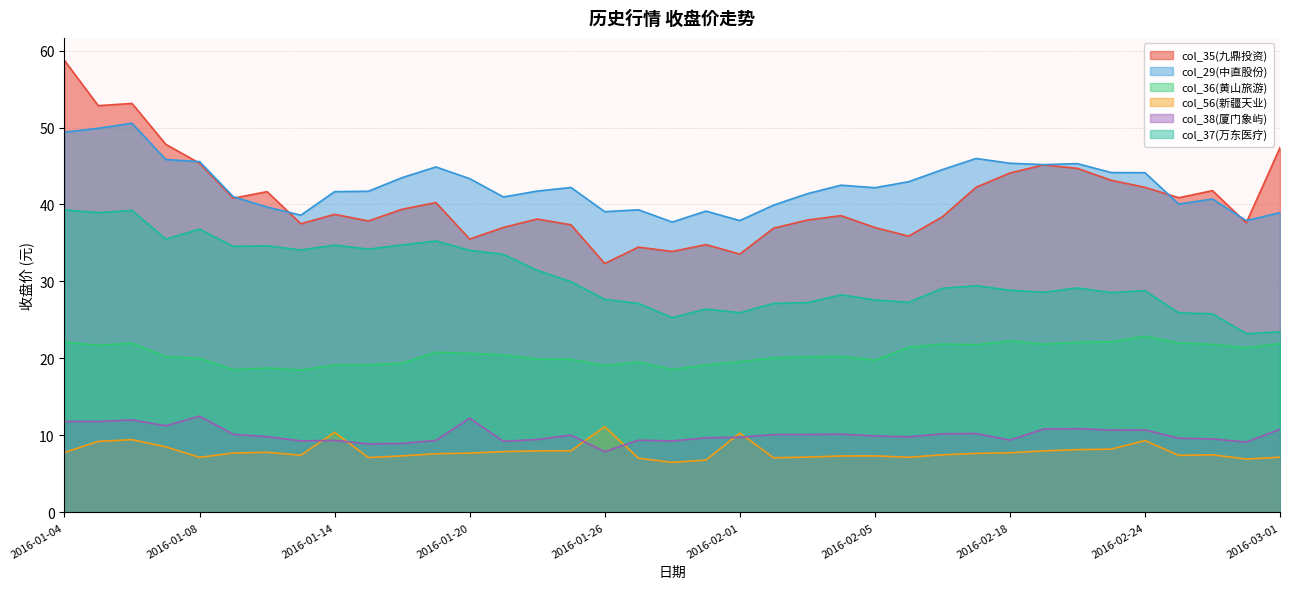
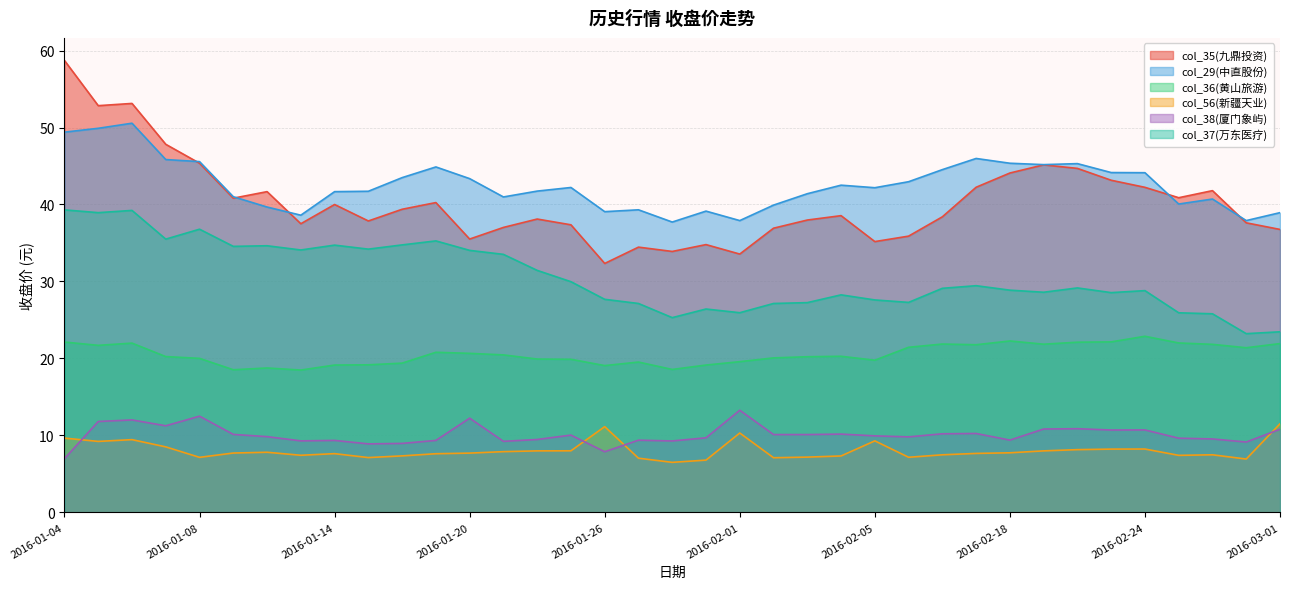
  {
    "col_35(九鼎投资)": {
      "2016-01-04": 59,
-     "2016-01-14": 39,
+     "2016-01-14": 40,
      "2016-01-20": 36,
      "2016-01-26": 32,
      "2016-02-01": 34,
-     "2016-02-05": 37,
+     "2016-02-05": 35,
      "2016-02-18": 44,
      "2016-02-24": 42,
-     "2016-03-01": 47
+     "2016-03-01": 37
    },
    "col_56(新疆天业)": {
-     "2016-01-04": 8,
+     "2016-01-04": 10,
      "2016-01-08": 7,
-     "2016-01-14": 10,
+     "2016-01-14": 8,
      "2016-01-20": 8,
      "2016-01-26": 11,
      "2016-02-01": 10,
-     "2016-02-05": 7,
+     "2016-02-05": 9,
      "2016-02-18": 8,
-     "2016-02-24": 9,
-     "2016-03-01": 7
+     "2016-02-24": 8,
+     "2016-03-01": 12
    },
    "col_38(厦门象屿)": {
-     "2016-01-04": 12,
+     "2016-01-04": 7,
      "2016-01-08": 13,
      "2016-01-14": 9,
      "2016-01-20": 12,
      "2016-01-26": 8,
-     "2016-02-01": 10,
+     "2016-02-01": 13,
      "2016-02-05": 10,
      "2016-02-18": 9,
      "2016-02-24": 11,
      "2016-03-01": 11
    }
  }
